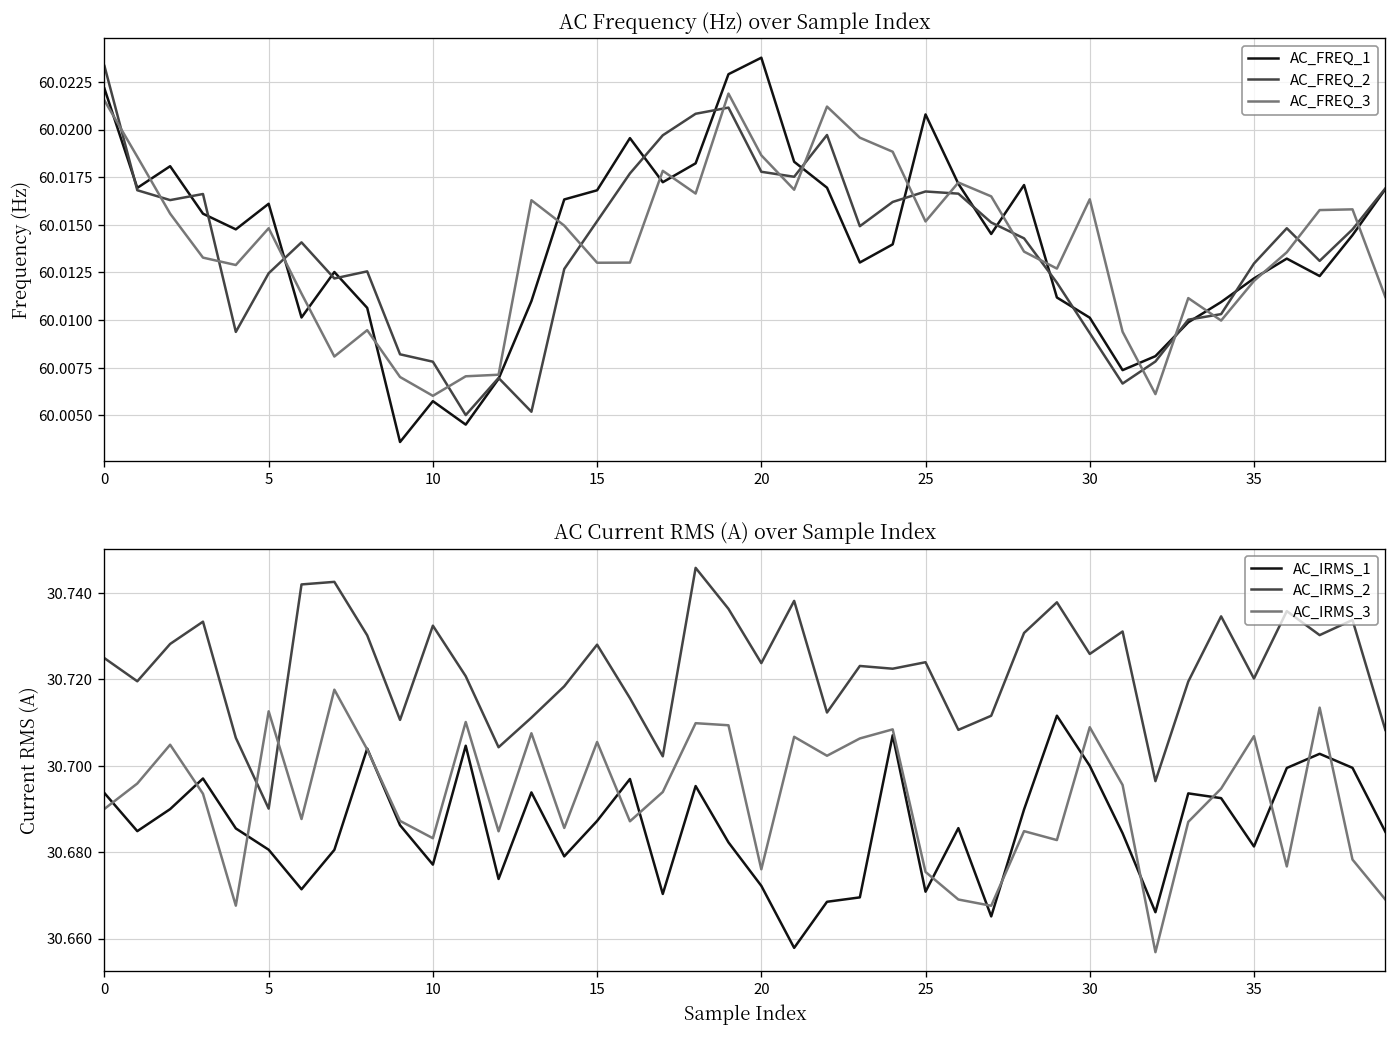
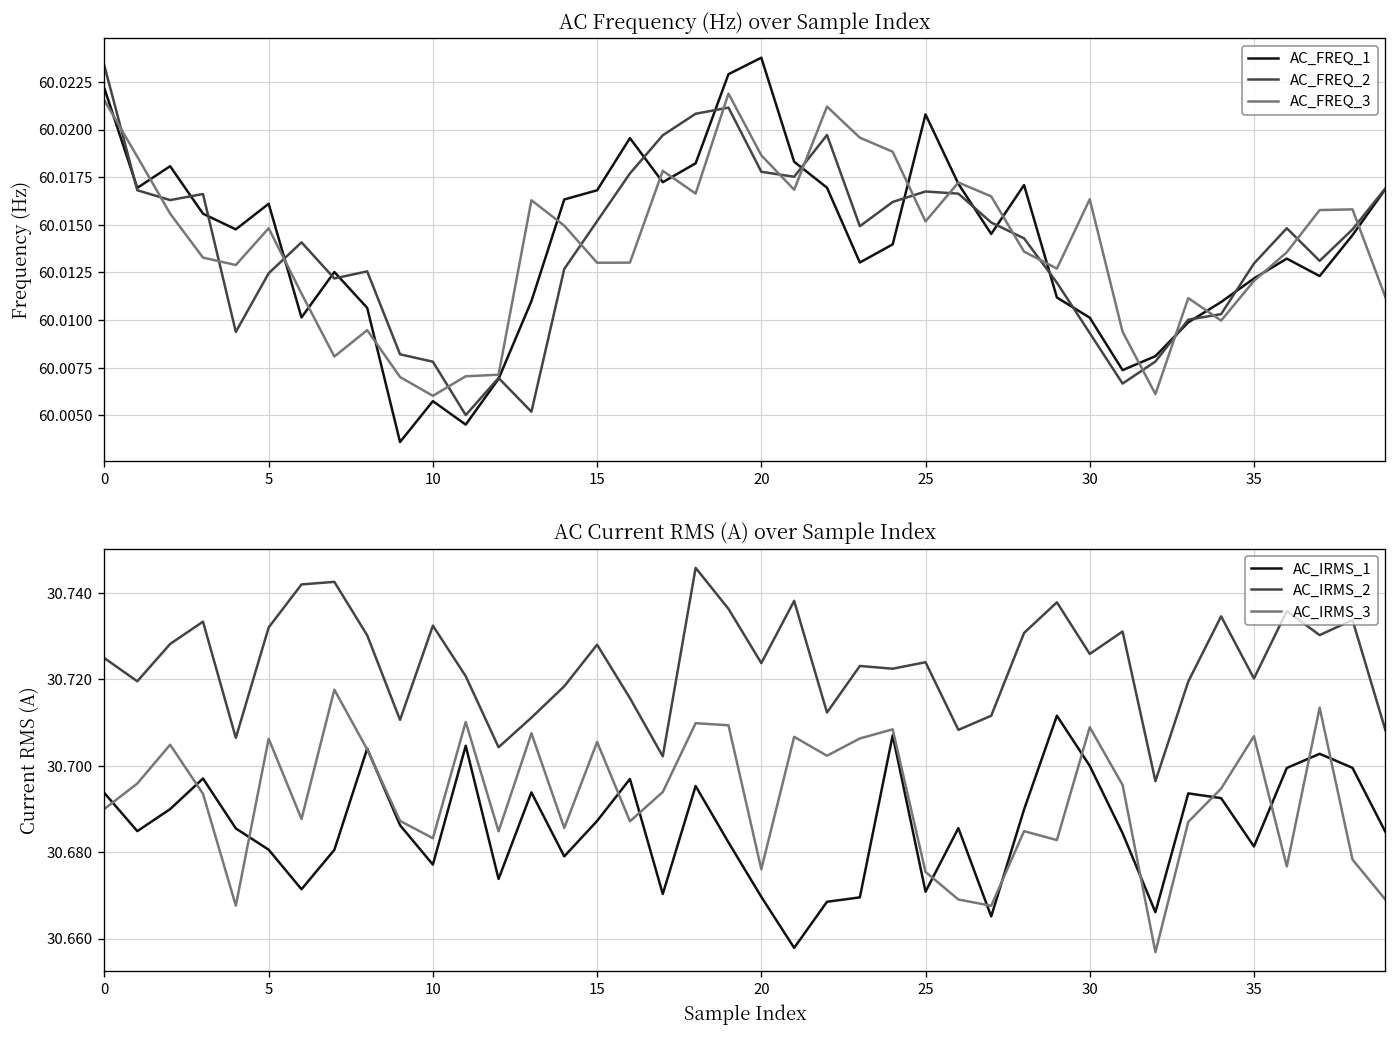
  {
    "AC Frequency (Hz) over Sample Index": {
      "AC_FREQ_1": {
        "0": 60.0222,
        "5": 60.0161,
        "10": 60.0057,
        "15": 60.0168,
        "20": 60.0238,
        "25": 60.0208,
        "30": 60.0101
      },
      "AC_FREQ_2": {
        "0": 60.0233,
        "5": 60.0125,
        "10": 60.0078,
        "15": 60.0152,
        "20": 60.0178,
        "25": 60.0168,
        "30": 60.0093,
        "35": 60.0130
      },
      "AC_FREQ_3": {
        "0": 60.0215,
        "5": 60.0148,
        "10": 60.0060,
        "15": 60.0130,
        "20": 60.0187,
        "25": 60.0152,
        "30": 60.0163
      }
    },
    "AC Current RMS (A) over Sample Index": {
      "AC_IRMS_1": {
        "0": 30.694,
        "5": 30.681,
        "10": 30.677,
        "15": 30.687,
-       "20": 30.672,
+       "20": 30.670,
        "25": 30.671,
        "30": 30.700,
        "35": 30.681
      },
      "AC_IRMS_2": {
        "0": 30.725,
-       "5": 30.690,
+       "5": 30.732,
        "10": 30.732,
        "15": 30.728,
        "20": 30.724,
        "25": 30.724,
        "30": 30.726,
        "35": 30.720
      },
      "AC_IRMS_3": {
        "0": 30.690,
-       "5": 30.713,
+       "5": 30.706,
        "10": 30.683,
        "15": 30.705,
        "20": 30.676,
        "25": 30.675,
        "30": 30.709,
        "35": 30.707
      }
    }
  }
